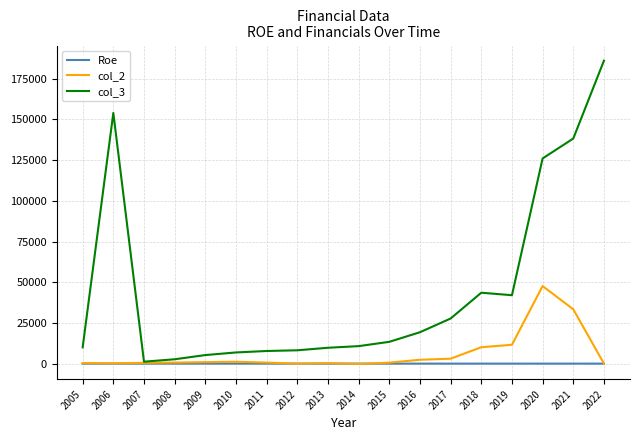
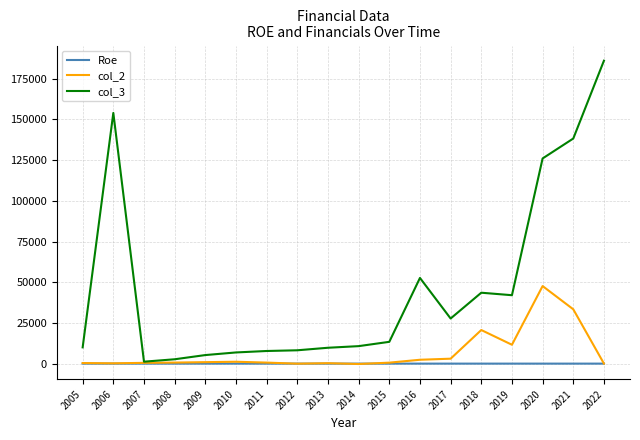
  {
    "Roe": {
      "2016": 0,
      "2017": 0,
      "2018": 0,
      "2019": 0,
      "2020": 0,
      "2021": 0
    },
    "col_2": {
      "2016": 2000,
      "2017": 3000,
-     "2018": 10000,
+     "2018": 21000,
      "2019": 12000,
      "2020": 48000,
      "2021": 33000
    },
    "col_3": {
      "2005": 10000,
      "2006": 154000,
      "2008": 3000,
      "2009": 5000,
      "2010": 7000,
      "2011": 8000,
      "2012": 8000,
      "2013": 10000,
      "2014": 11000,
      "2015": 13000,
-     "2016": 19000,
+     "2016": 53000,
      "2017": 28000,
      "2018": 44000,
      "2019": 42000,
      "2020": 126000,
      "2021": 138000,
      "2022": 186000
    }
  }
